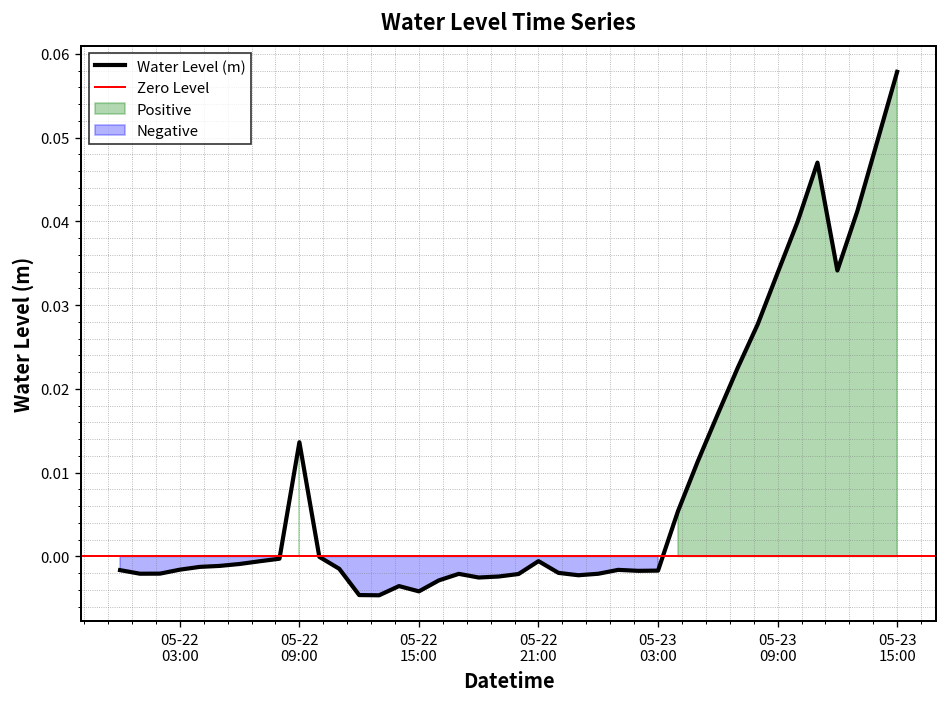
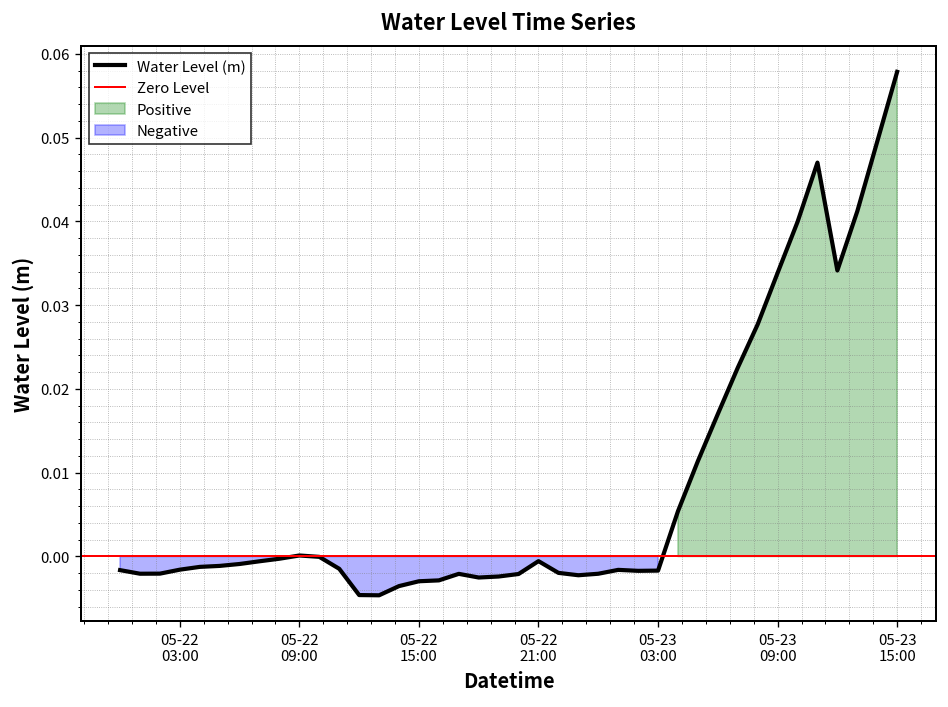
  {
    "05-22 03:00": -0.002,
-   "05-22 09:00": 0.014,
-   "05-22 15:00": -0.004,
+   "05-22 09:00": 0.000,
+   "05-22 15:00": -0.003,
    "05-22 21:00": -0.001,
    "05-23 03:00": -0.002,
    "05-23 09:00": 0.034,
    "05-23 15:00": 0.058
  }
